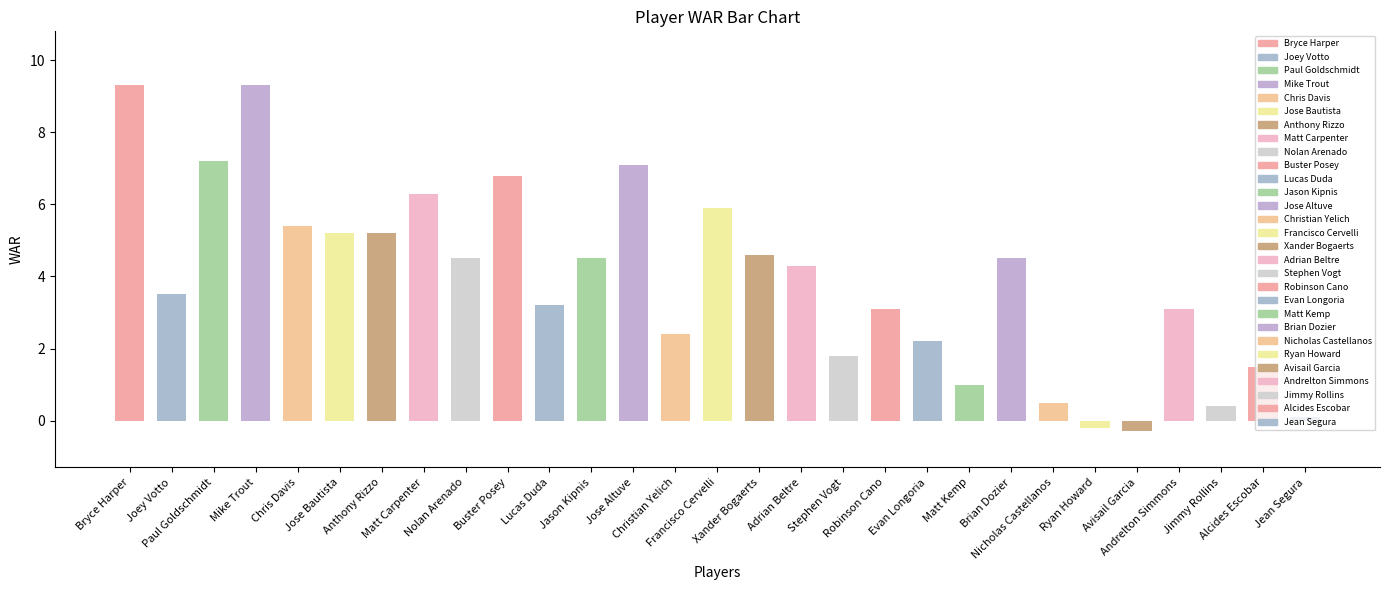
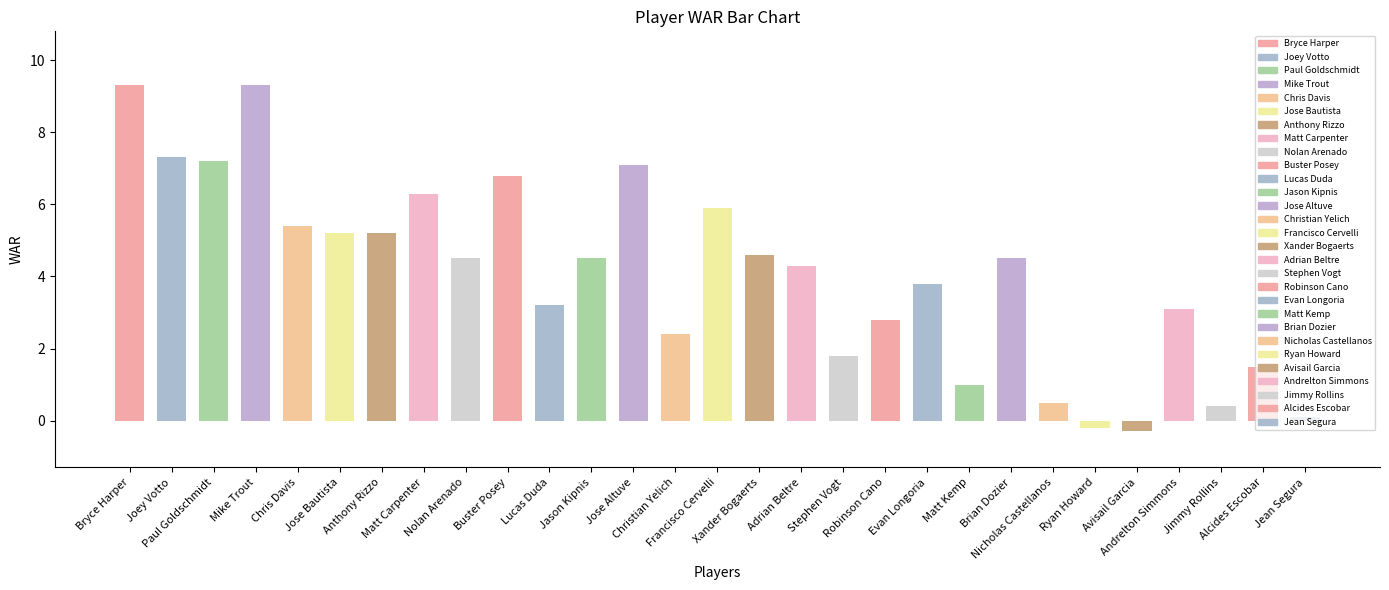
  {
    "Bryce Harper": 9.3,
-   "Joey Votto": 3.5,
+   "Joey Votto": 7.3,
    "Paul Goldschmidt": 7.2,
    "Mike Trout": 9.3,
    "Chris Davis": 5.4,
    "Jose Bautista": 5.2,
    "Anthony Rizzo": 5.2,
    "Matt Carpenter": 6.3,
    "Nolan Arenado": 4.5,
    "Buster Posey": 6.8,
    "Lucas Duda": 3.2,
    "Jason Kipnis": 4.5,
    "Jose Altuve": 7.1,
    "Christian Yelich": 2.4,
    "Francisco Cervelli": 5.9,
    "Xander Bogaerts": 4.6,
    "Adrian Beltre": 4.3,
    "Stephen Vogt": 1.8,
-   "Robinson Cano": 3.1,
-   "Evan Longoria": 2.2,
+   "Robinson Cano": 2.8,
+   "Evan Longoria": 3.8,
    "Matt Kemp": 1.0,
    "Brian Dozier": 4.5,
    "Nicholas Castellanos": 0.5,
    "Ryan Howard": -0.2,
    "Avisail Garcia": -0.3,
    "Andrelton Simmons": 3.1,
    "Jimmy Rollins": 0.4
  }
